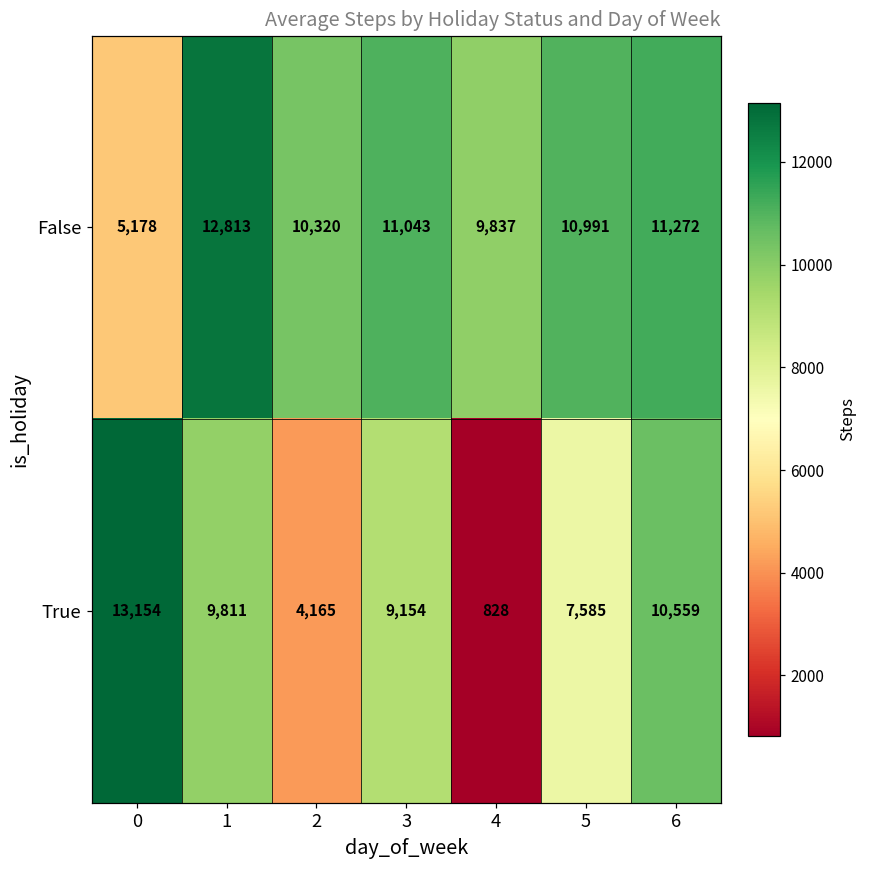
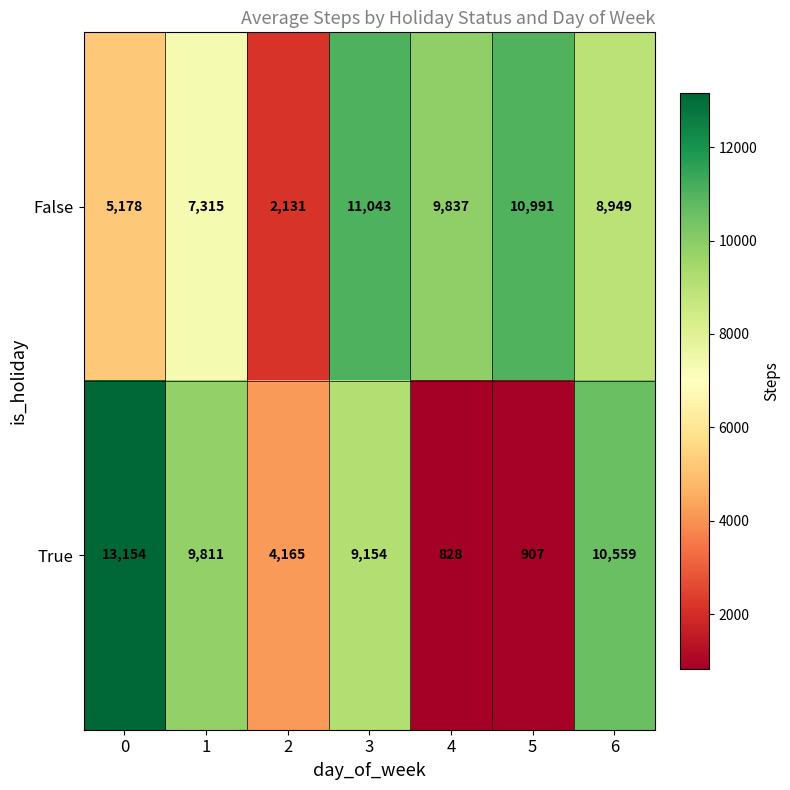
  {
    "False": {
      "0": "5,178",
-     "1": "12,813",
-     "2": "10,320",
+     "1": "7,315",
+     "2": "2,131",
      "3": "11,043",
      "4": "9,837",
      "5": "10,991",
-     "6": "11,272"
+     "6": "8,949"
    },
    "True": {
      "0": "13,154",
      "1": "9,811",
      "2": "4,165",
      "3": "9,154",
      "4": "828",
-     "5": "7,585",
+     "5": "907",
      "6": "10,559"
    }
  }
